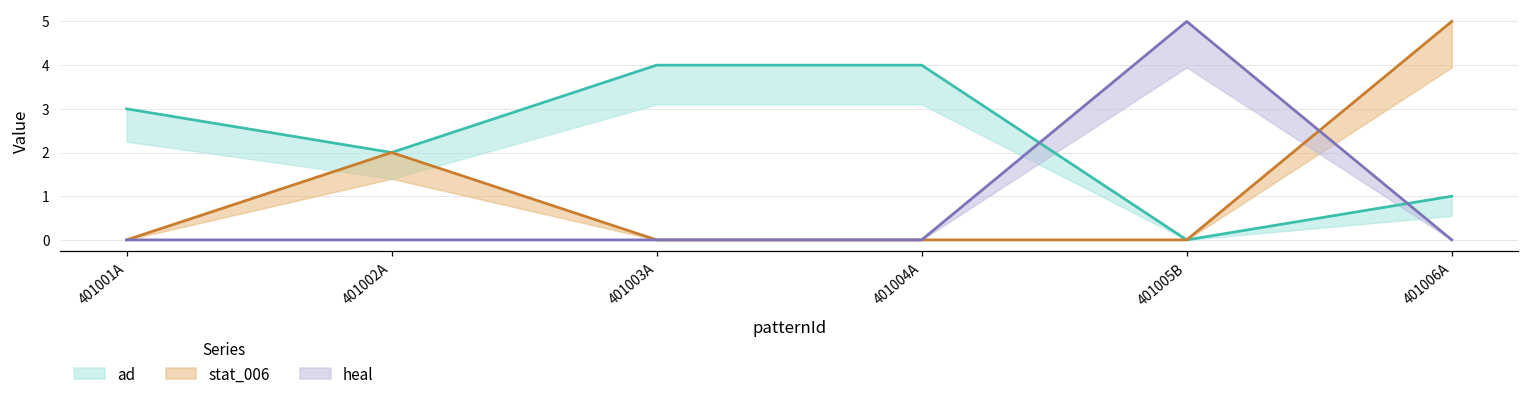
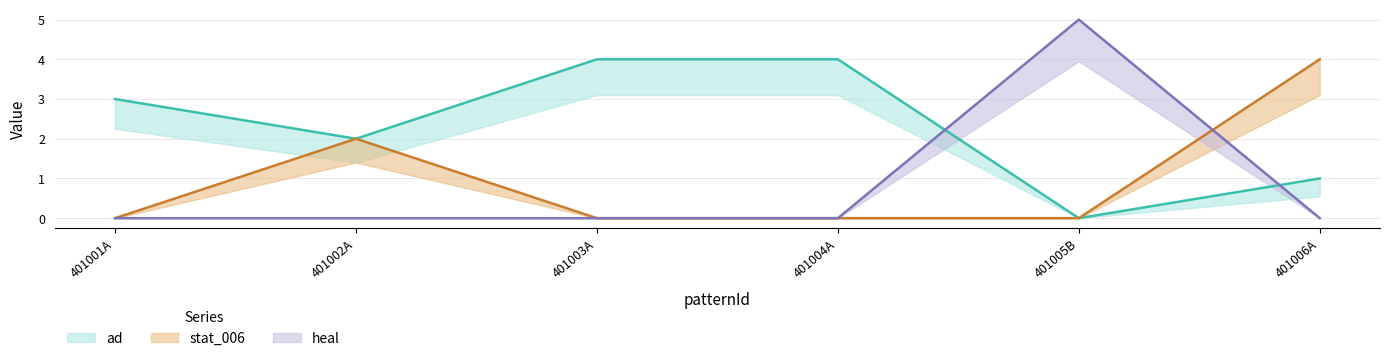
  {
    "stat_006": {
-     "401006A": 5
+     "401006A": 4
    }
  }
